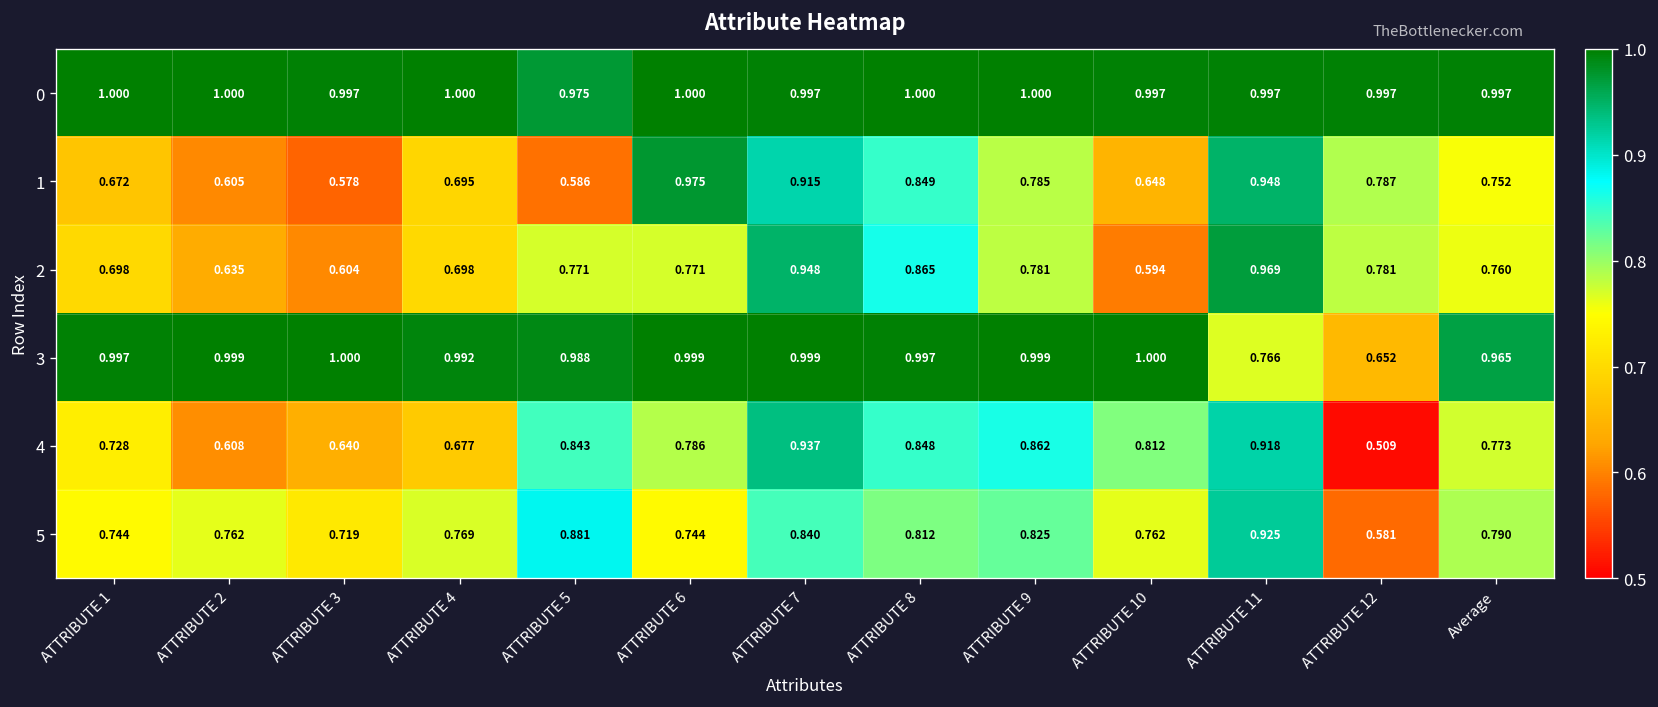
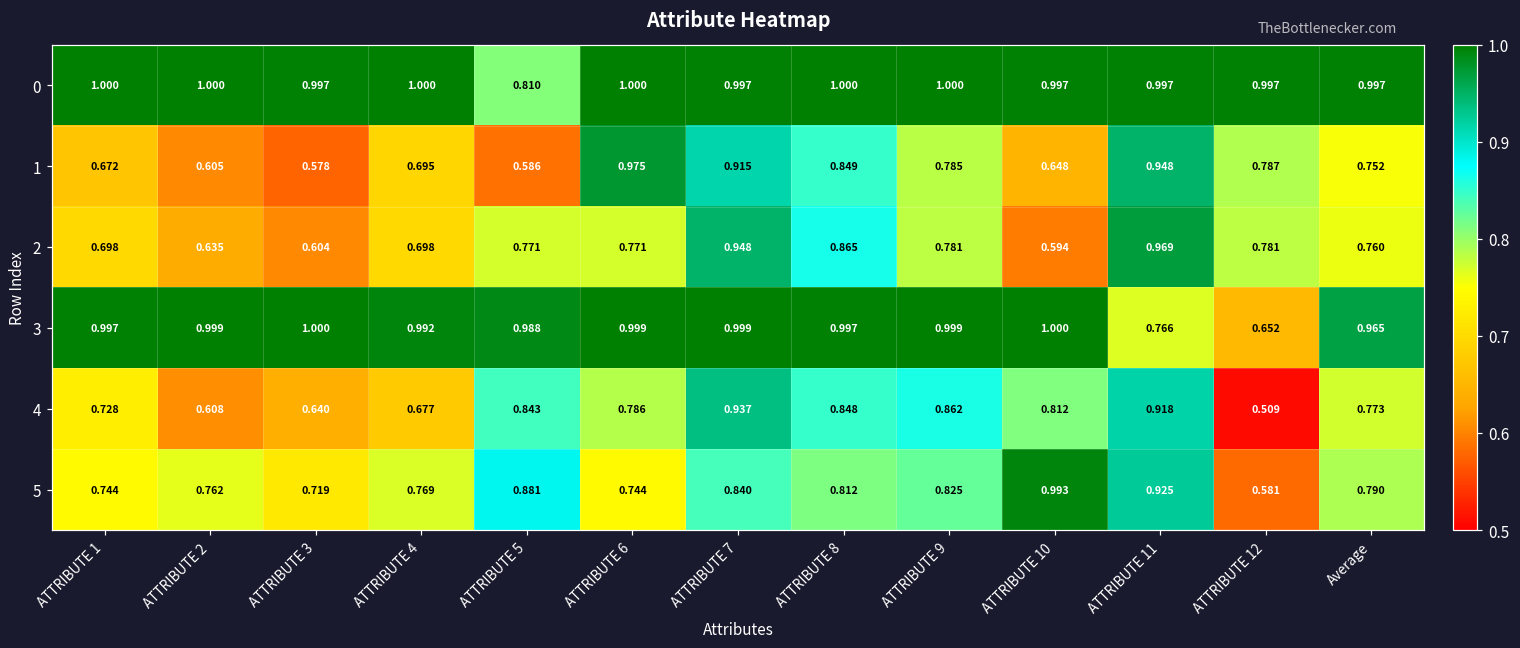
  {
    "0": {
      "ATTRIBUTE 1": 1.000,
      "ATTRIBUTE 2": 1.000,
      "ATTRIBUTE 3": 0.997,
      "ATTRIBUTE 4": 1.000,
-     "ATTRIBUTE 5": 0.975,
+     "ATTRIBUTE 5": 0.810,
      "ATTRIBUTE 6": 1.000,
      "ATTRIBUTE 7": 0.997,
      "ATTRIBUTE 8": 1.000,
      "ATTRIBUTE 9": 1.000,
      "ATTRIBUTE 10": 0.997,
      "ATTRIBUTE 11": 0.997,
      "ATTRIBUTE 12": 0.997,
      "Average": 0.997
    },
    "1": {
      "ATTRIBUTE 1": 0.672,
      "ATTRIBUTE 2": 0.605,
      "ATTRIBUTE 3": 0.578,
      "ATTRIBUTE 4": 0.695,
      "ATTRIBUTE 5": 0.586,
      "ATTRIBUTE 6": 0.975,
      "ATTRIBUTE 7": 0.915,
      "ATTRIBUTE 8": 0.849,
      "ATTRIBUTE 9": 0.785,
      "ATTRIBUTE 10": 0.648,
      "ATTRIBUTE 11": 0.948,
      "ATTRIBUTE 12": 0.787,
      "Average": 0.752
    },
    "2": {
      "ATTRIBUTE 1": 0.698,
      "ATTRIBUTE 2": 0.635,
      "ATTRIBUTE 3": 0.604,
      "ATTRIBUTE 4": 0.698,
      "ATTRIBUTE 5": 0.771,
      "ATTRIBUTE 6": 0.771,
      "ATTRIBUTE 7": 0.948,
      "ATTRIBUTE 8": 0.865,
      "ATTRIBUTE 9": 0.781,
      "ATTRIBUTE 10": 0.594,
      "ATTRIBUTE 11": 0.969,
      "ATTRIBUTE 12": 0.781,
      "Average": 0.760
    },
    "3": {
      "ATTRIBUTE 1": 0.997,
      "ATTRIBUTE 2": 0.999,
      "ATTRIBUTE 3": 1.000,
      "ATTRIBUTE 4": 0.992,
      "ATTRIBUTE 5": 0.988,
      "ATTRIBUTE 6": 0.999,
      "ATTRIBUTE 7": 0.999,
      "ATTRIBUTE 8": 0.997,
      "ATTRIBUTE 9": 0.999,
      "ATTRIBUTE 10": 1.000,
      "ATTRIBUTE 11": 0.766,
      "ATTRIBUTE 12": 0.652,
      "Average": 0.965
    },
    "4": {
      "ATTRIBUTE 1": 0.728,
      "ATTRIBUTE 2": 0.608,
      "ATTRIBUTE 3": 0.640,
      "ATTRIBUTE 4": 0.677,
      "ATTRIBUTE 5": 0.843,
      "ATTRIBUTE 6": 0.786,
      "ATTRIBUTE 7": 0.937,
      "ATTRIBUTE 8": 0.848,
      "ATTRIBUTE 9": 0.862,
      "ATTRIBUTE 10": 0.812,
      "ATTRIBUTE 11": 0.918,
      "ATTRIBUTE 12": 0.509,
      "Average": 0.773
    },
    "5": {
      "ATTRIBUTE 1": 0.744,
      "ATTRIBUTE 2": 0.762,
      "ATTRIBUTE 3": 0.719,
      "ATTRIBUTE 4": 0.769,
      "ATTRIBUTE 5": 0.881,
      "ATTRIBUTE 6": 0.744,
      "ATTRIBUTE 7": 0.840,
      "ATTRIBUTE 8": 0.812,
      "ATTRIBUTE 9": 0.825,
-     "ATTRIBUTE 10": 0.762,
+     "ATTRIBUTE 10": 0.993,
      "ATTRIBUTE 11": 0.925,
      "ATTRIBUTE 12": 0.581,
      "Average": 0.790
    }
  }
